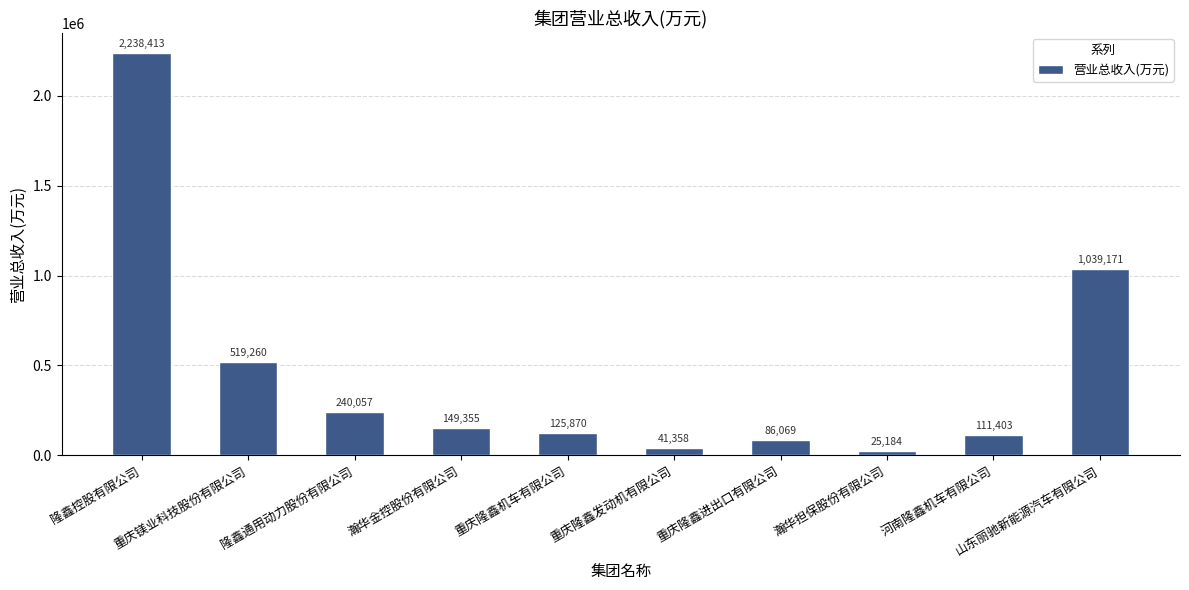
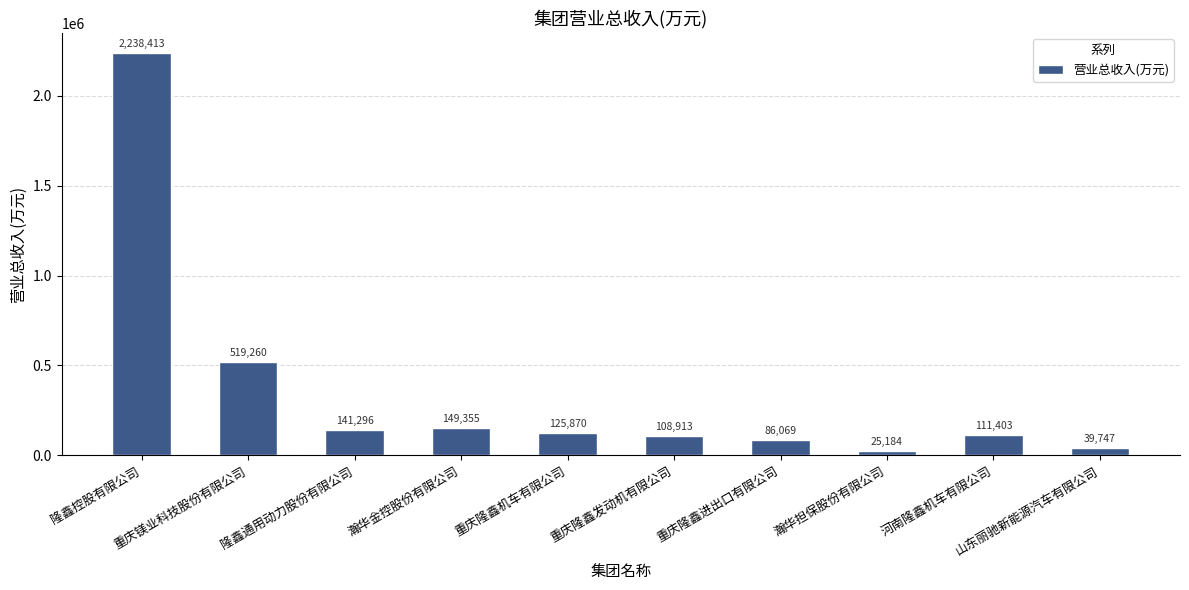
  {
    "隆鑫控股有限公司": "2,238,413",
    "重庆镁业科技股份有限公司": "519,260",
-   "隆鑫通用动力股份有限公司": "240,057",
+   "隆鑫通用动力股份有限公司": "141,296",
    "瀚华金控股份有限公司": "149,355",
    "重庆隆鑫机车有限公司": "125,870",
-   "重庆隆鑫发动机有限公司": "41,358",
+   "重庆隆鑫发动机有限公司": "108,913",
    "重庆隆鑫进出口有限公司": "86,069",
    "瀚华担保股份有限公司": "25,184",
    "河南隆鑫机车有限公司": "111,403",
-   "山东丽驰新能源汽车有限公司": "1,039,171"
+   "山东丽驰新能源汽车有限公司": "39,747"
  }
